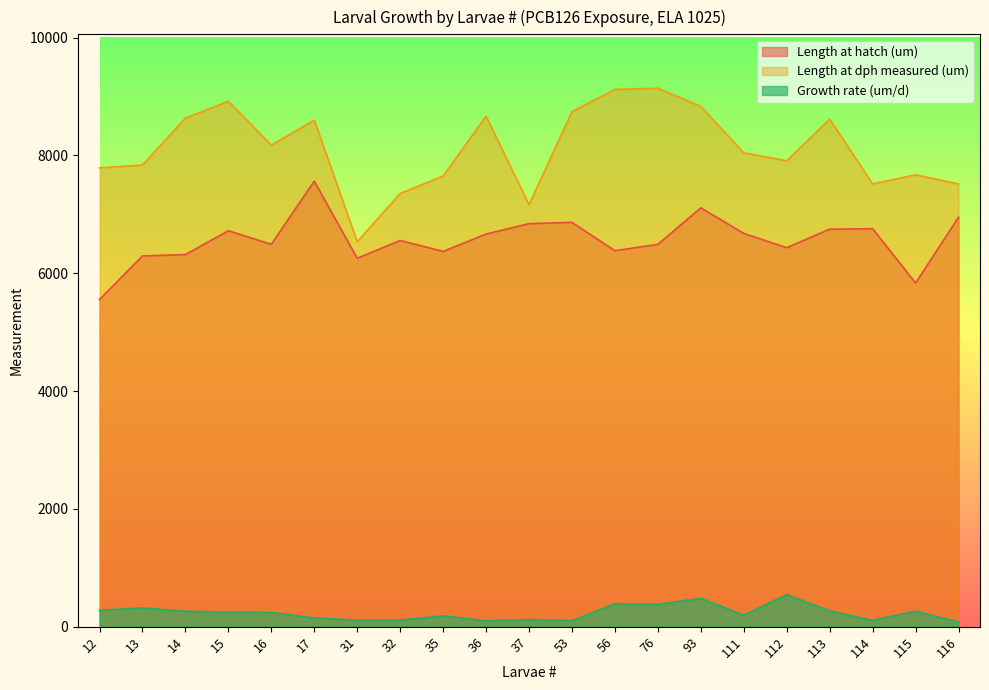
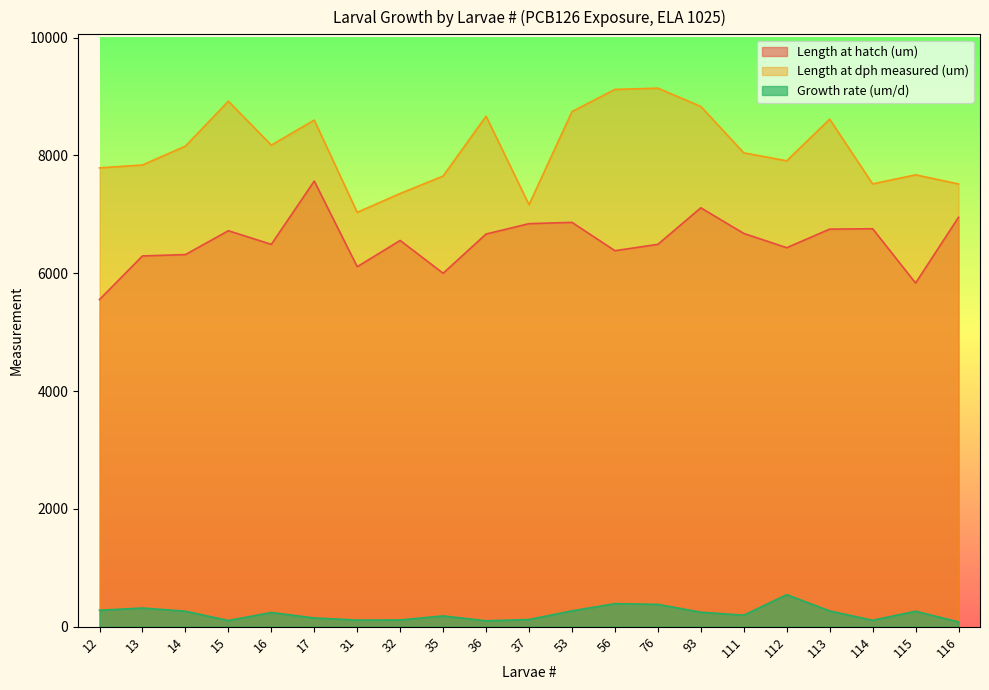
  {
    "Length at hatch (um)": {
      "12": 5600,
      "13": 6300,
      "14": 6300,
      "15": 6700,
      "16": 6500,
      "17": 7600,
-     "31": 6300,
+     "31": 6100,
      "32": 6600,
-     "35": 6400,
+     "35": 6000,
      "36": 6700,
      "37": 6800,
      "53": 6900,
      "56": 6400,
      "76": 6500,
      "93": 7100,
      "111": 6700,
      "112": 6400,
      "113": 6700,
      "114": 6800,
      "115": 5800,
      "116": 7000
    },
    "Length at dph measured (um)": {
      "12": 7800,
      "13": 7800,
-     "14": 8600,
+     "14": 8200,
      "15": 8900,
      "16": 8200,
      "17": 8600,
-     "31": 6500,
+     "31": 7000,
      "32": 7400,
      "35": 7700,
      "36": 8700,
      "37": 7200,
      "53": 8700,
      "56": 9100,
      "76": 9100,
      "93": 8800,
      "111": 8000,
      "112": 7900,
      "113": 8600,
      "114": 7500,
      "115": 7700,
      "116": 7500
    },
    "Growth rate (um/d)": {
      "12": 300,
      "13": 300,
      "14": 300,
-     "15": 200,
+     "15": 100,
      "16": 200,
      "17": 100,
      "31": 100,
      "32": 100,
      "35": 200,
      "36": 100,
      "37": 100,
-     "53": 100,
+     "53": 300,
      "56": 400,
      "76": 400,
-     "93": 500,
+     "93": 200,
      "111": 200,
      "112": 500,
      "113": 300,
      "114": 100,
      "115": 300,
      "116": 100
    }
  }
